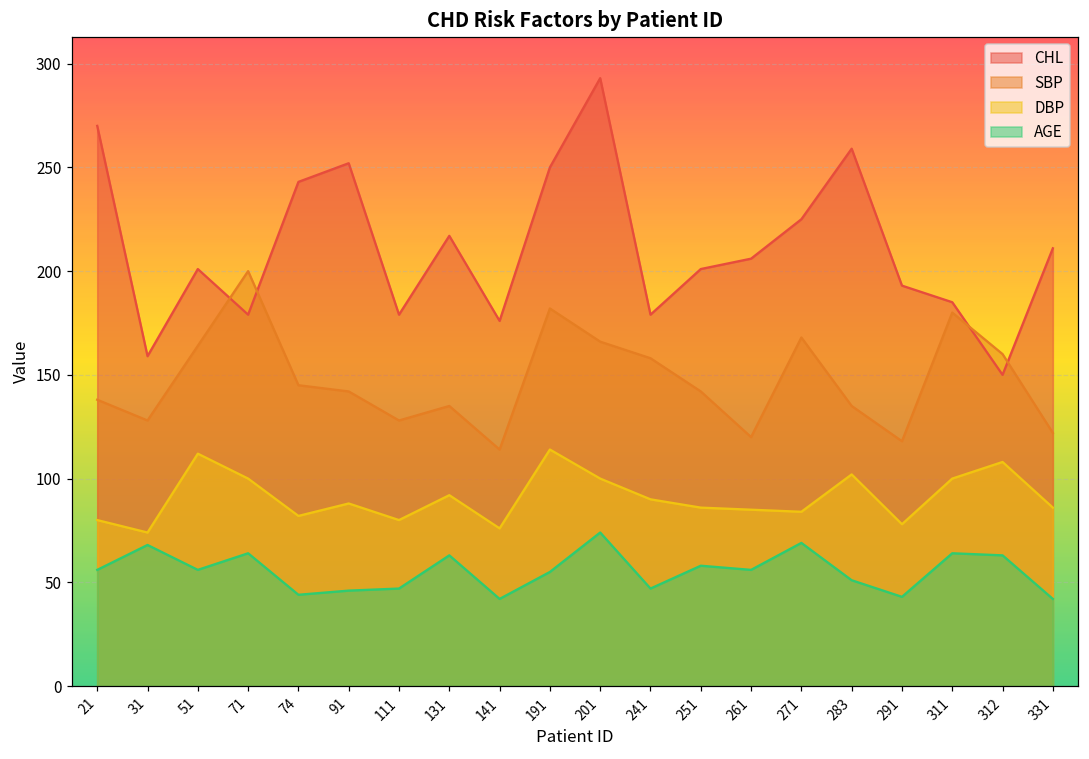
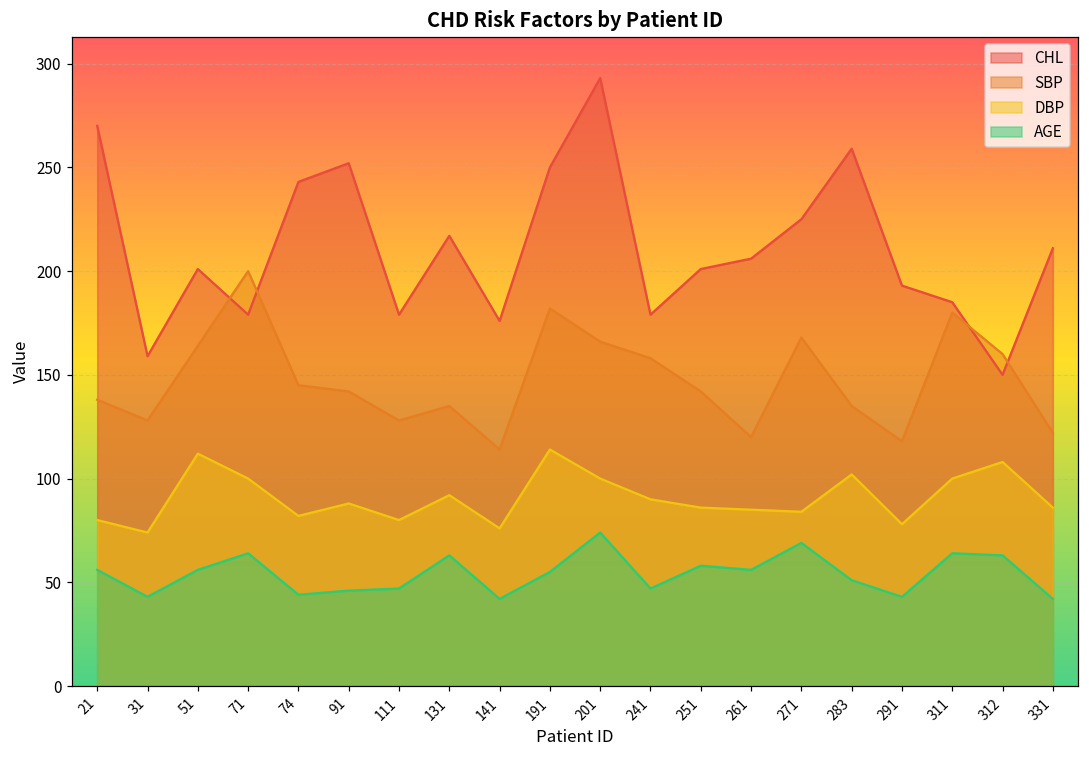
  {
    "AGE": {
      "21": 56,
-     "31": 68,
+     "31": 43,
      "51": 56,
      "71": 64,
      "74": 44,
      "91": 46,
      "111": 47,
      "131": 63,
      "141": 42,
      "191": 55,
      "201": 74,
      "241": 47,
      "251": 58,
      "261": 56,
      "271": 69,
      "283": 51,
      "291": 43,
      "311": 64,
      "312": 63,
      "331": 42
    }
  }
